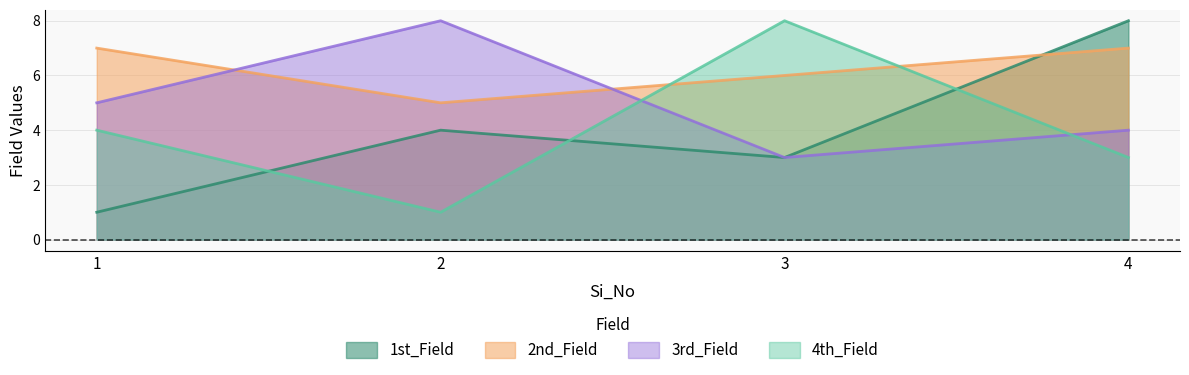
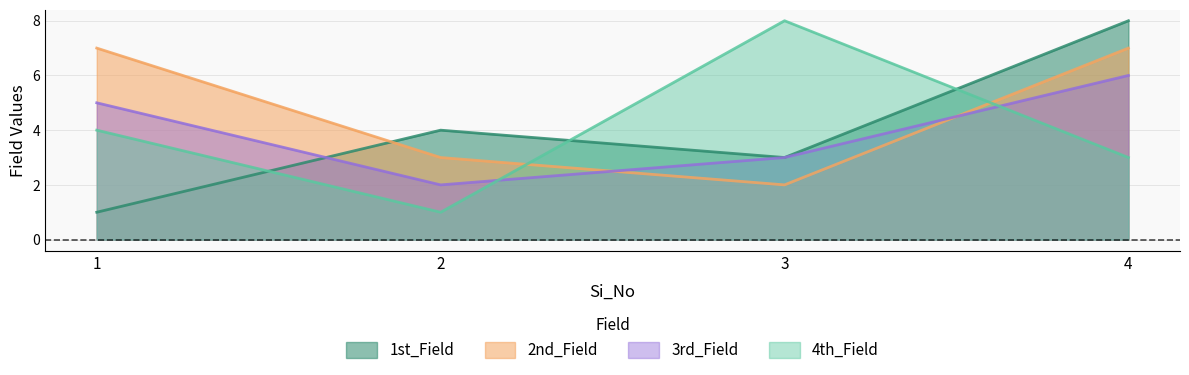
  {
    "1st_Field": {
      "1": 1,
      "2": 4,
      "4": 8
    },
    "2nd_Field": {
      "1": 7,
-     "2": 5,
-     "3": 6,
+     "2": 3,
+     "3": 2,
      "4": 7
    },
    "3rd_Field": {
      "1": 5,
-     "2": 8,
-     "4": 4
+     "2": 2,
+     "4": 6
    },
    "4th_Field": {
      "1": 4,
      "2": 1,
      "3": 8,
      "4": 3
    }
  }
